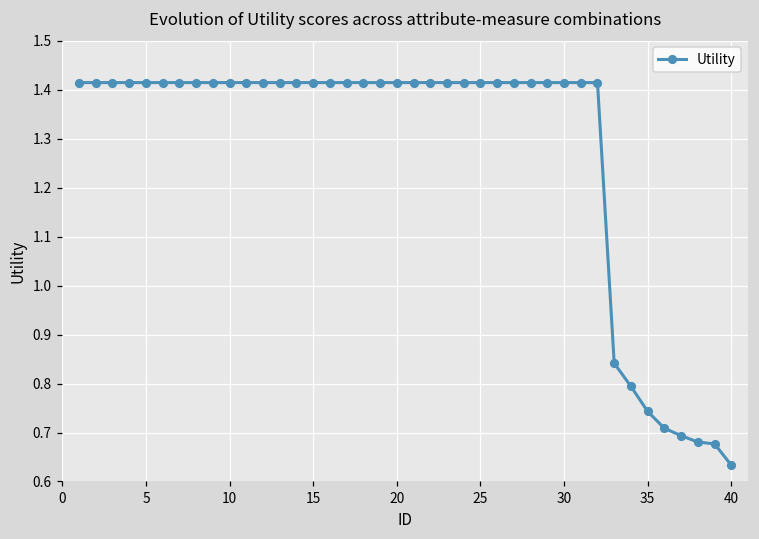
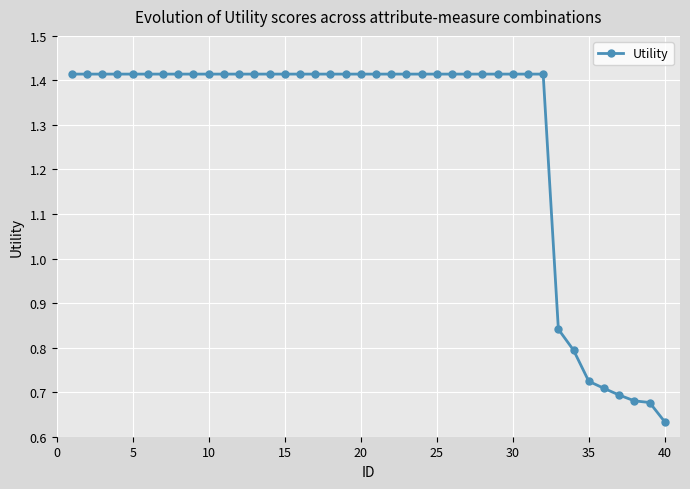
  {
    "5": 1.41,
    "10": 1.41,
    "15": 1.41,
    "20": 1.41,
    "25": 1.41,
    "30": 1.41,
-   "35": 0.74,
+   "35": 0.72,
    "40": 0.63
  }
